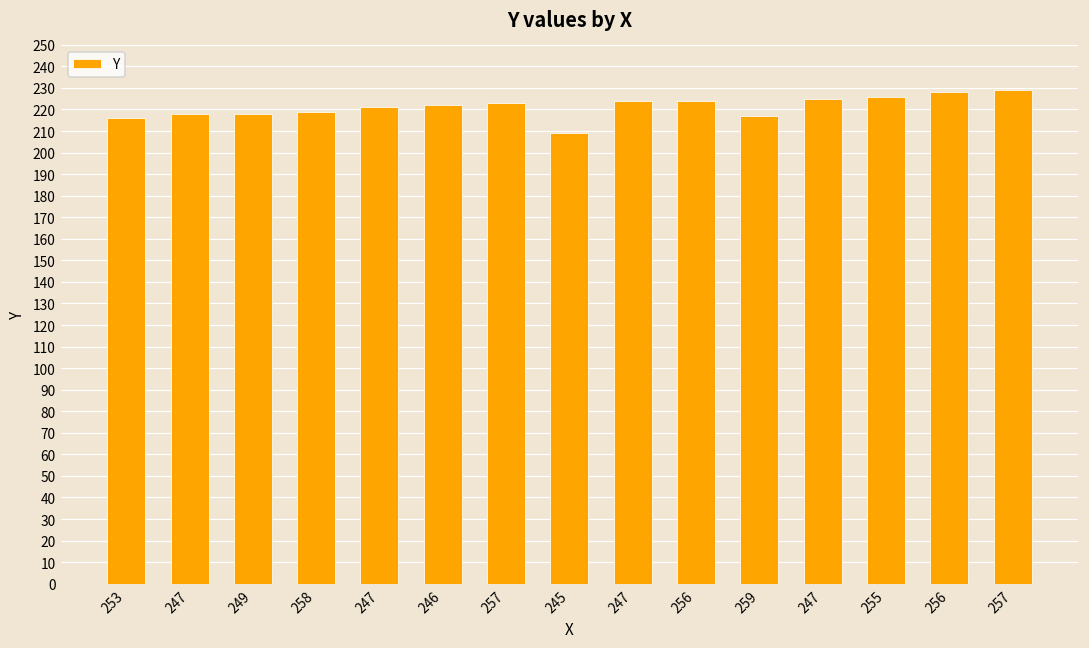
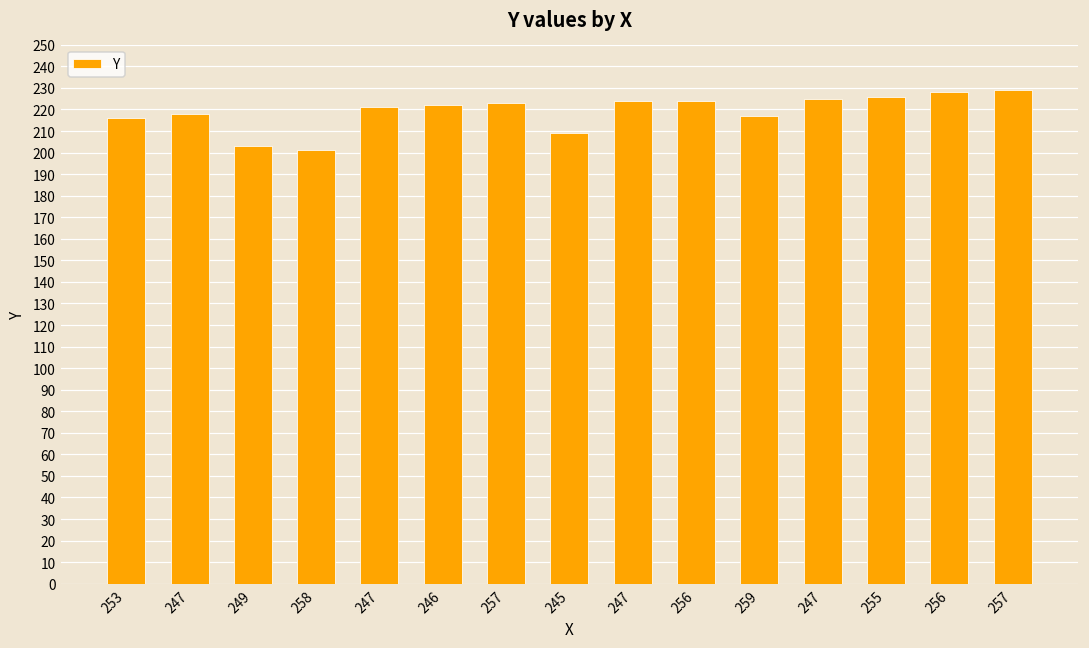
  {
    "253": 216,
-   "249": 218,
-   "258": 219,
+   "249": 203,
+   "258": 201,
    "246": 222,
    "245": 209,
    "259": 217,
    "255": 226
  }
